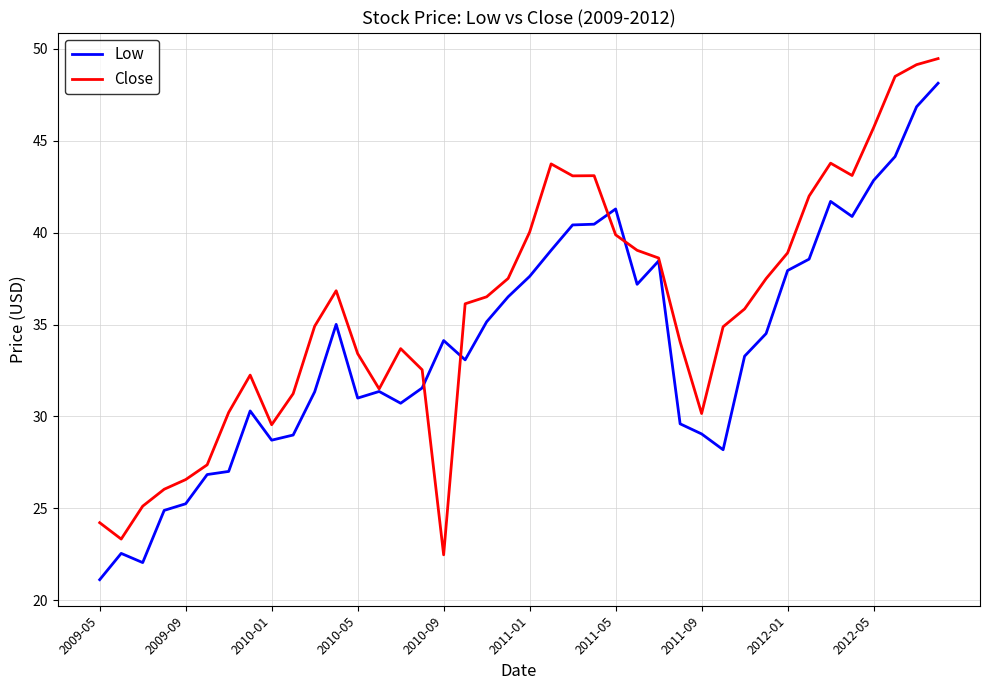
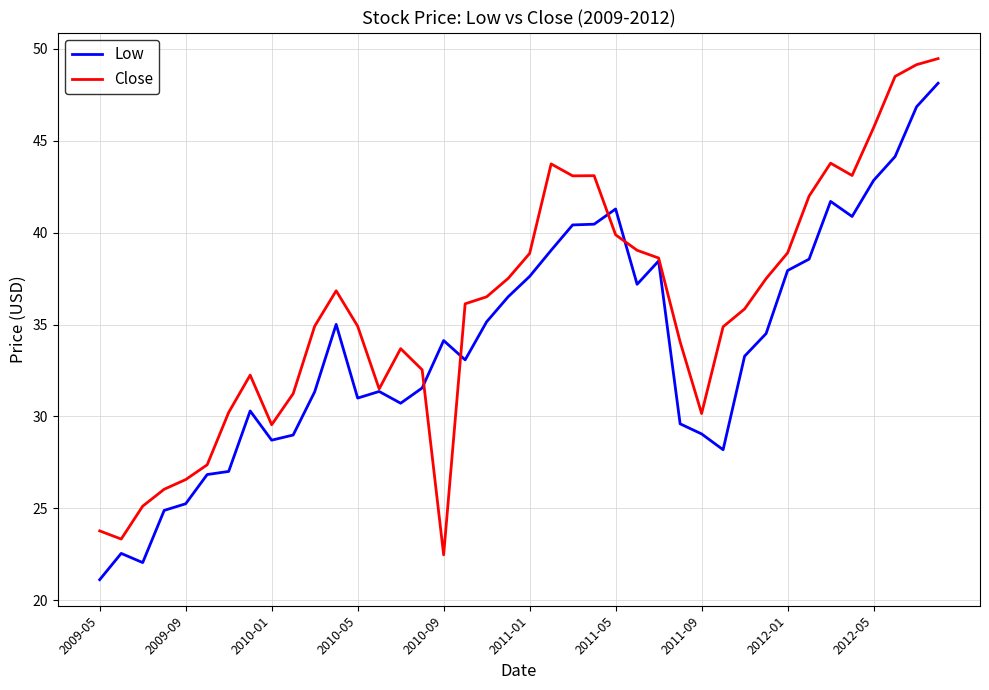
  {
    "Low": {
      "2009-05": 21.1,
      "2009-09": 25.3,
      "2010-01": 28.7,
      "2010-05": 31.0,
      "2010-09": 34.1,
      "2011-01": 37.6,
      "2011-05": 41.3,
      "2011-09": 29.0,
      "2012-01": 37.9,
      "2012-05": 42.8
    },
    "Close": {
-     "2009-05": 24.2,
+     "2009-05": 23.8,
      "2009-09": 26.6,
      "2010-01": 29.5,
-     "2010-05": 33.4,
+     "2010-05": 34.9,
      "2010-09": 22.5,
-     "2011-01": 40.0,
+     "2011-01": 38.9,
      "2011-05": 39.9,
      "2011-09": 30.2,
      "2012-01": 38.9,
      "2012-05": 45.7
    }
  }
